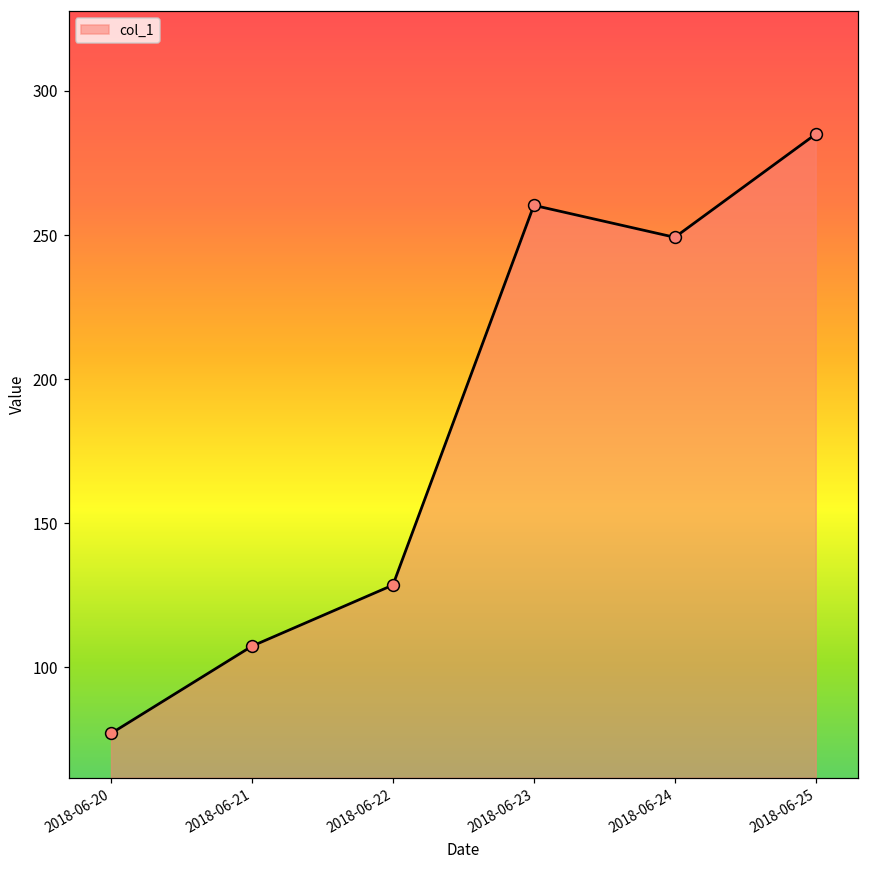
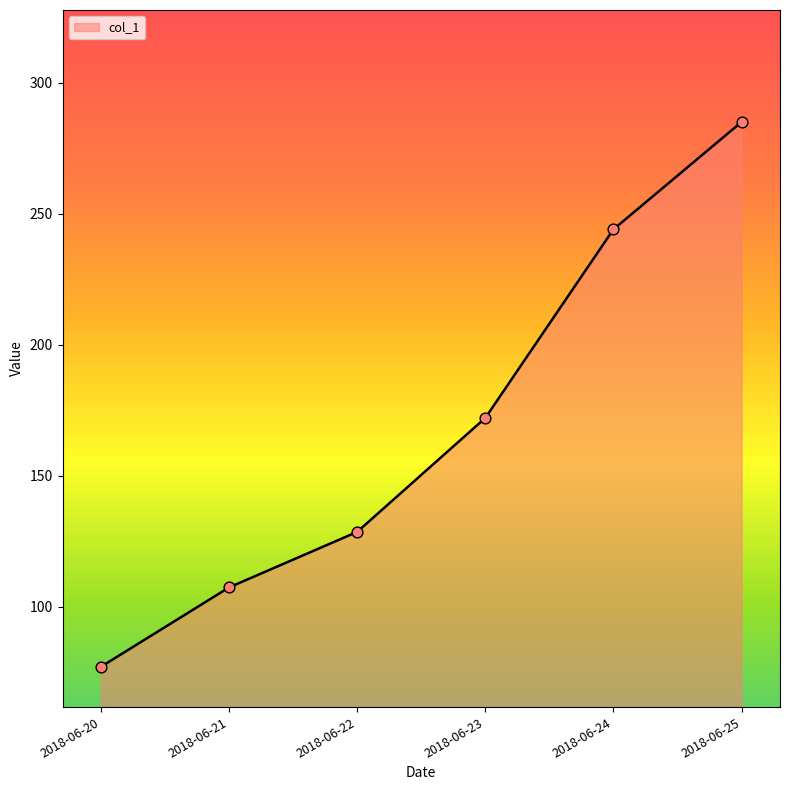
  {
    "2018-06-20": 77,
    "2018-06-21": 107,
    "2018-06-22": 129,
-   "2018-06-23": 260,
-   "2018-06-24": 249,
+   "2018-06-23": 172,
+   "2018-06-24": 244,
    "2018-06-25": 285
  }
